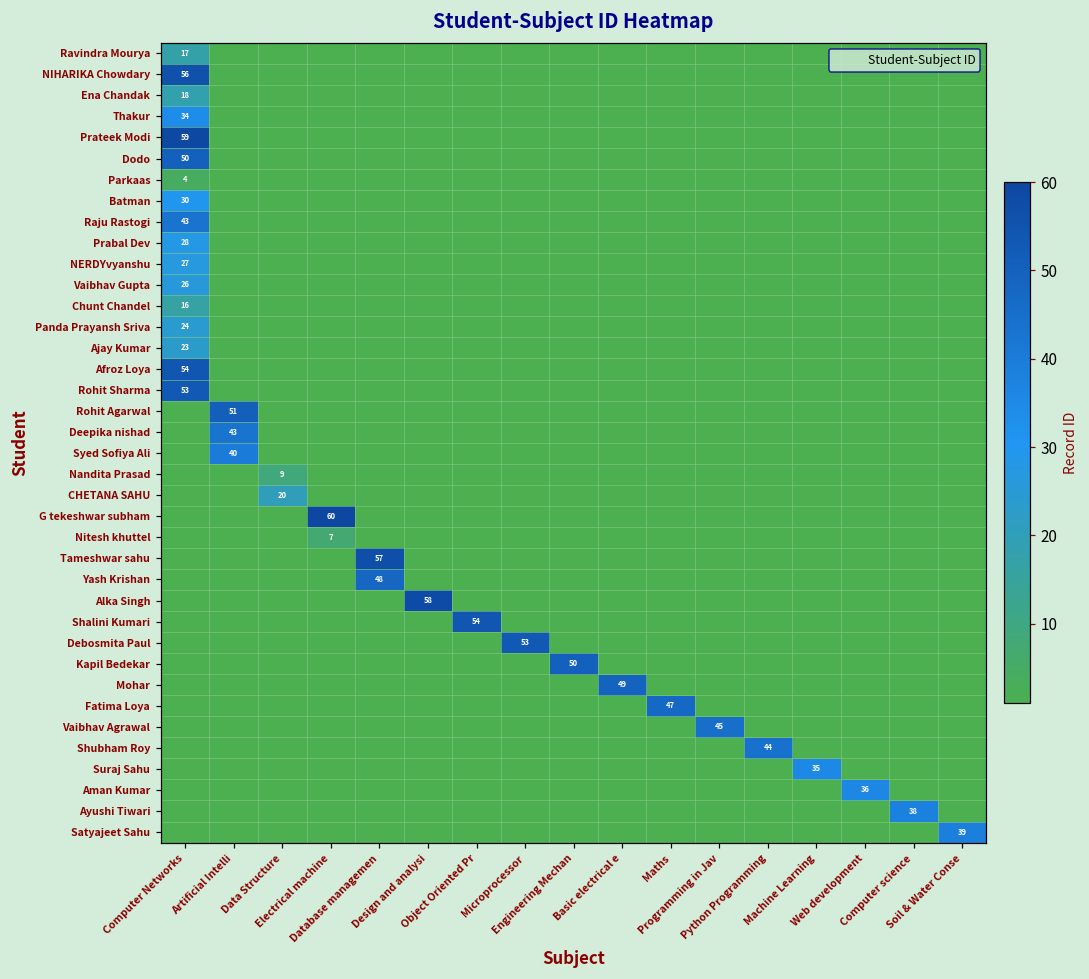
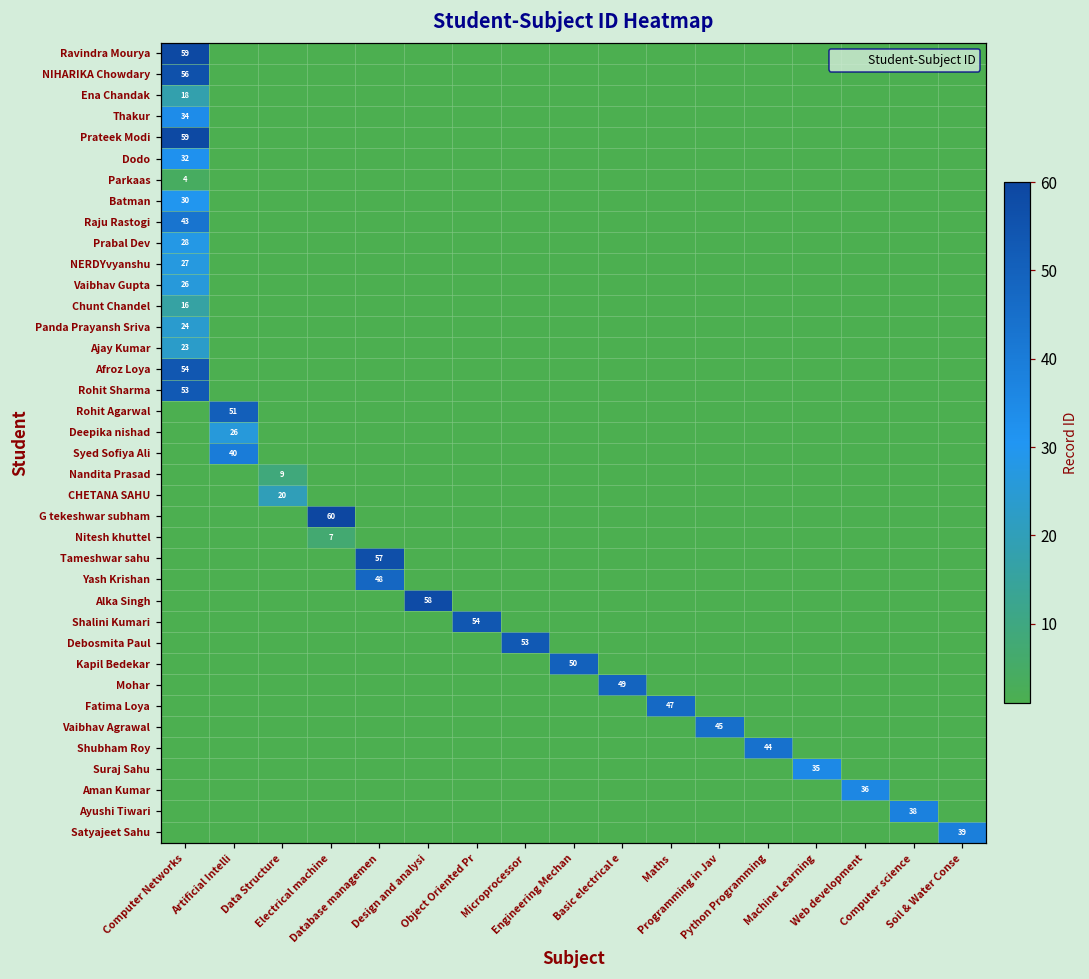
  {
    "Ravindra Mourya": {
-     "Computer Networks": 17
+     "Computer Networks": 59
    },
    "NIHARIKA Chowdary": {
      "Computer Networks": 56
    },
    "Ena Chandak": {
      "Computer Networks": 18
    },
    "Thakur": {
      "Computer Networks": 34
    },
    "Prateek Modi": {
      "Computer Networks": 59
    },
    "Dodo": {
-     "Computer Networks": 50
+     "Computer Networks": 32
    },
    "Parkaas": {
      "Computer Networks": 4
    },
    "Batman": {
      "Computer Networks": 30
    },
    "Raju Rastogi": {
      "Computer Networks": 43
    },
    "Prabal Dev": {
      "Computer Networks": 28
    },
    "NERDYvyanshu": {
      "Computer Networks": 27
    },
    "Vaibhav Gupta": {
      "Computer Networks": 26
    },
    "Chunt Chandel": {
      "Computer Networks": 16
    },
    "Panda Prayansh Sriva": {
      "Computer Networks": 24
    },
    "Ajay Kumar": {
      "Computer Networks": 23
    },
    "Afroz Loya": {
      "Computer Networks": 54
    },
    "Rohit Sharma": {
      "Computer Networks": 53
    },
    "Rohit Agarwal": {
      "Artificial Intelli": 51
    },
    "Deepika nishad": {
-     "Artificial Intelli": 43
+     "Artificial Intelli": 26
    },
    "Syed Sofiya Ali": {
      "Artificial Intelli": 40
    },
    "Nandita Prasad": {
      "Data Structure": 9
    },
    "CHETANA SAHU": {
      "Data Structure": 20
    },
    "G tekeshwar subham": {
      "Electrical machine": 60
    },
    "Nitesh khuttel": {
      "Electrical machine": 7
    },
    "Tameshwar sahu": {
      "Database managemen": 57
    },
    "Yash Krishan": {
      "Database managemen": 48
    },
    "Alka Singh": {
      "Design and analysi": 58
    },
    "Shalini Kumari": {
      "Object Oriented Pr": 54
    },
    "Debosmita Paul": {
      "Microprocessor": 53
    },
    "Kapil Bedekar": {
      "Engineering Mechan": 50
    },
    "Mohar": {
      "Basic electrical e": 49
    },
    "Fatima Loya": {
      "Maths": 47
    },
    "Vaibhav Agrawal": {
      "Programming in Jav": 45
    },
    "Shubham Roy": {
      "Python Programming": 44
    },
    "Suraj Sahu": {
      "Machine Learning": 35
    },
    "Aman Kumar": {
      "Web development": 36
    },
    "Ayushi Tiwari": {
      "Computer science": 38
    },
    "Satyajeet Sahu": {
      "Soil & Water Conse": 39
    }
  }
